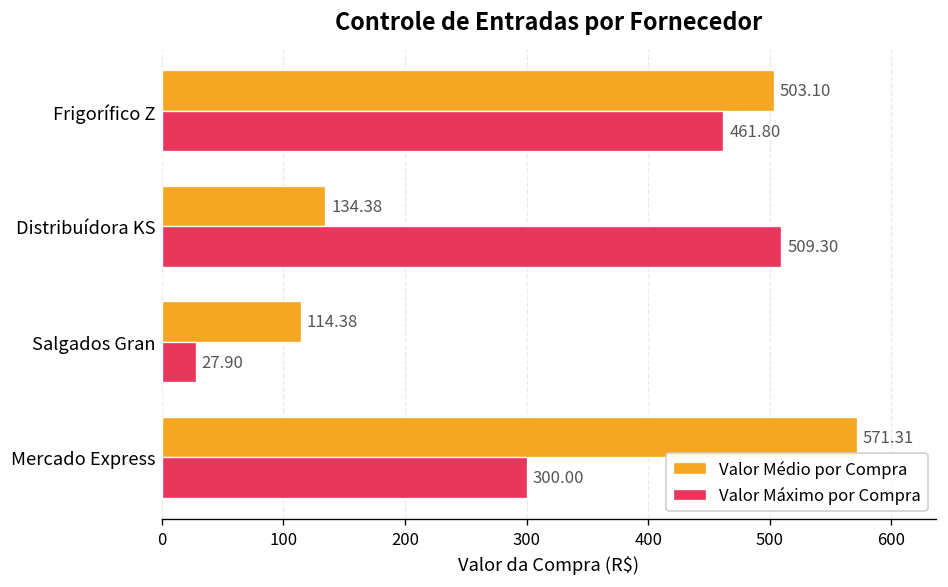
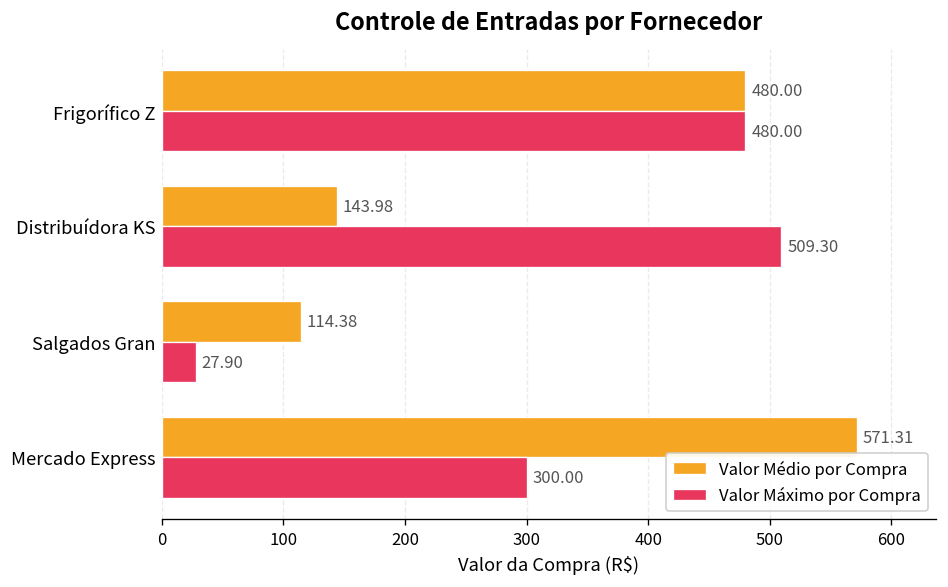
  {
    "Valor Médio por Compra": {
-     "Frigorífico Z": 503.10,
-     "Distribuídora KS": 134.38,
+     "Frigorífico Z": 480.00,
+     "Distribuídora KS": 143.98,
      "Salgados Gran": 114.38,
      "Mercado Express": 571.31
    },
    "Valor Máximo por Compra": {
-     "Frigorífico Z": 461.80,
+     "Frigorífico Z": 480.00,
      "Distribuídora KS": 509.30,
      "Salgados Gran": 27.90,
      "Mercado Express": 300.00
    }
  }
